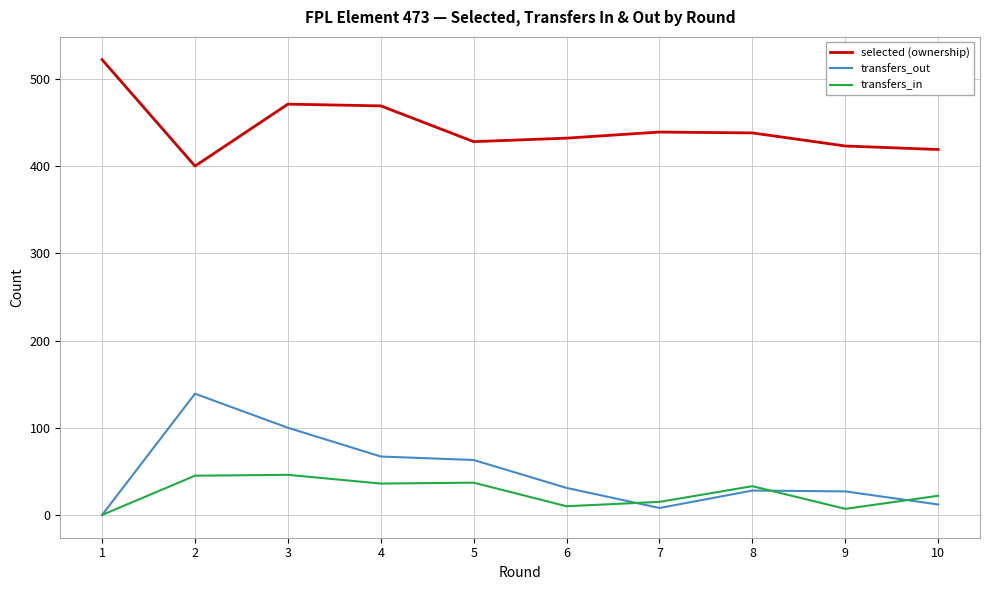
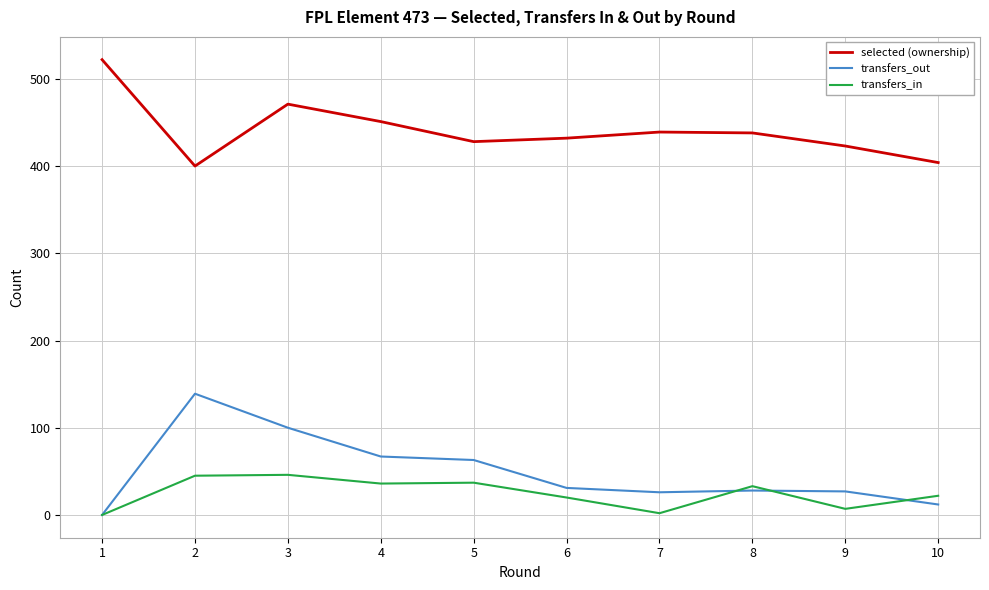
  {
    "selected (ownership)": {
      "1": 520,
      "2": 400,
      "3": 470,
-     "4": 470,
+     "4": 450,
      "5": 430,
      "6": 430,
      "7": 440,
      "8": 440,
      "9": 420,
-     "10": 420
+     "10": 400
    },
    "transfers_out": {
      "2": 140,
      "3": 100,
      "4": 70,
      "5": 60,
      "6": 30,
-     "7": 10,
+     "7": 30,
      "8": 30,
      "9": 30,
      "10": 10
    },
    "transfers_in": {
      "2": 50,
      "3": 50,
      "4": 40,
      "5": 40,
-     "6": 10,
-     "7": 20,
+     "6": 20,
+     "7": 0,
      "8": 30,
      "9": 10,
      "10": 20
    }
  }
